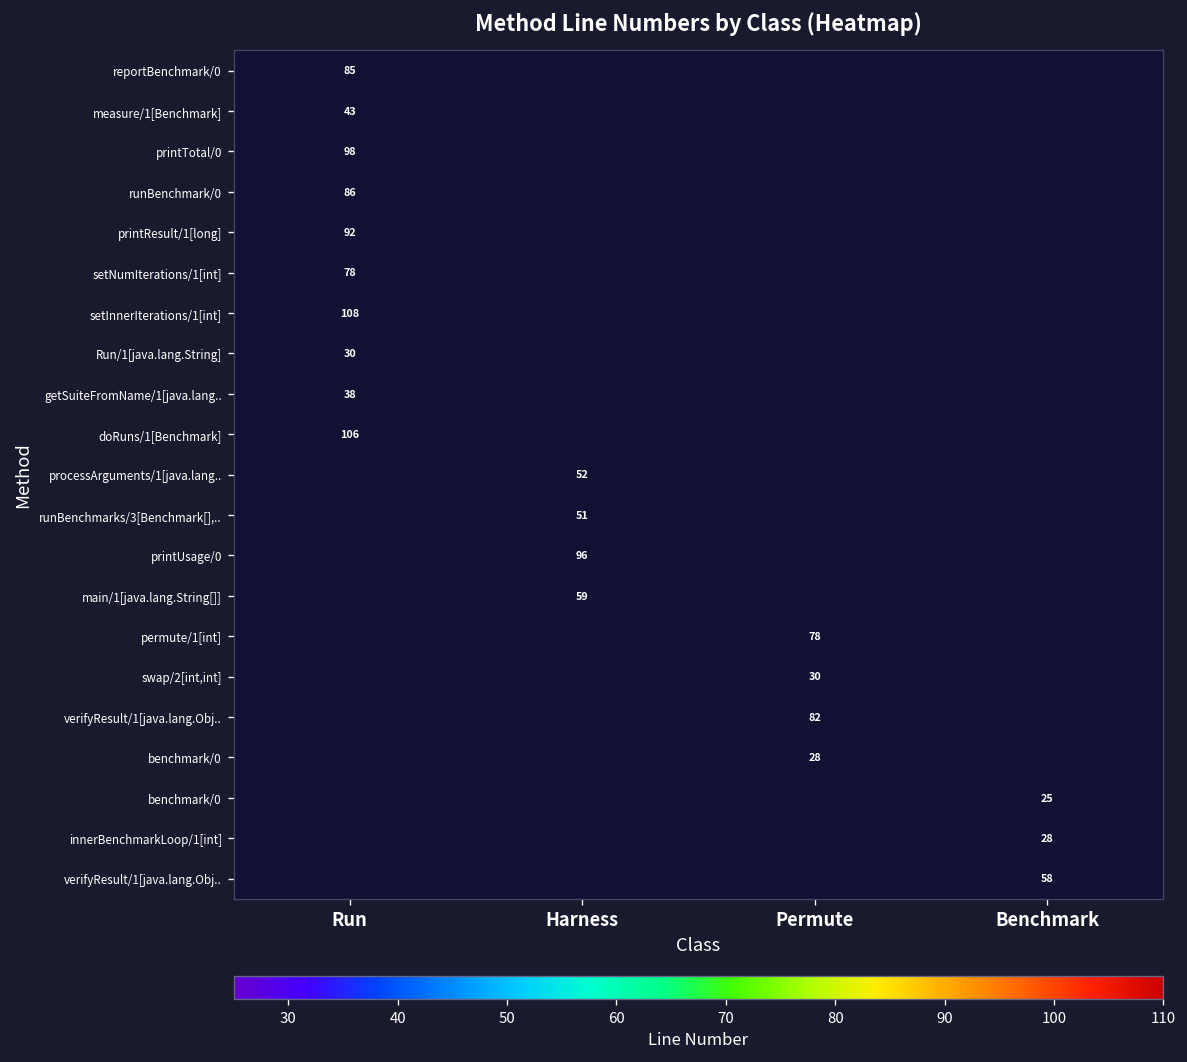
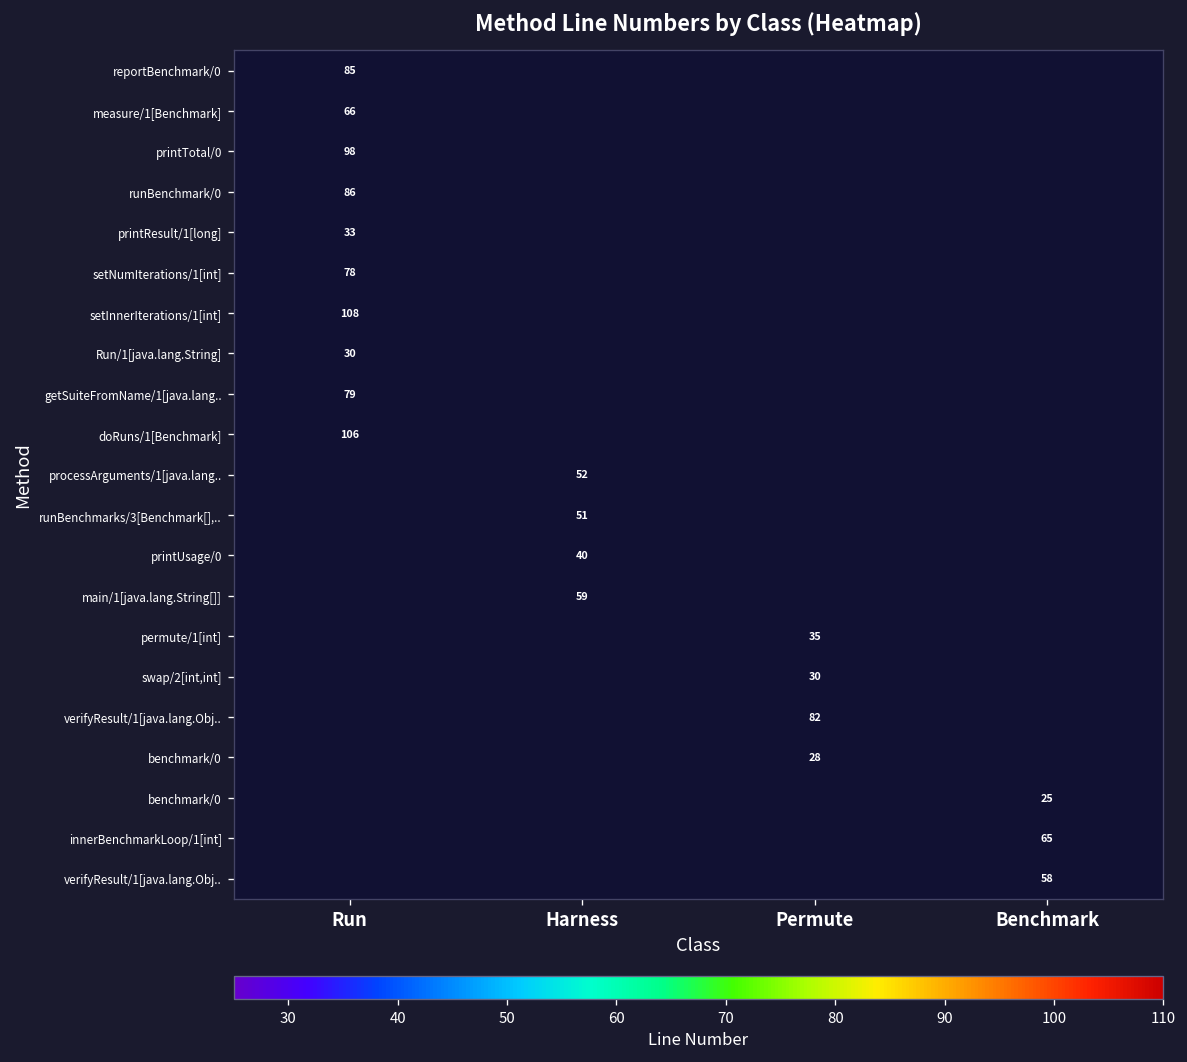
  {
    "measure/1[Benchmark]": {
-     "Run": 43
+     "Run": 66
    },
    "printResult/1[long]": {
-     "Run": 92
+     "Run": 33
    },
    "getSuiteFromName/1[java.lang..": {
-     "Run": 38
+     "Run": 79
    },
    "printUsage/0": {
-     "Harness": 96
+     "Harness": 40
    },
    "permute/1[int]": {
-     "Permute": 78
+     "Permute": 35
    },
    "innerBenchmarkLoop/1[int]": {
-     "Benchmark": 28
+     "Benchmark": 65
    }
  }
